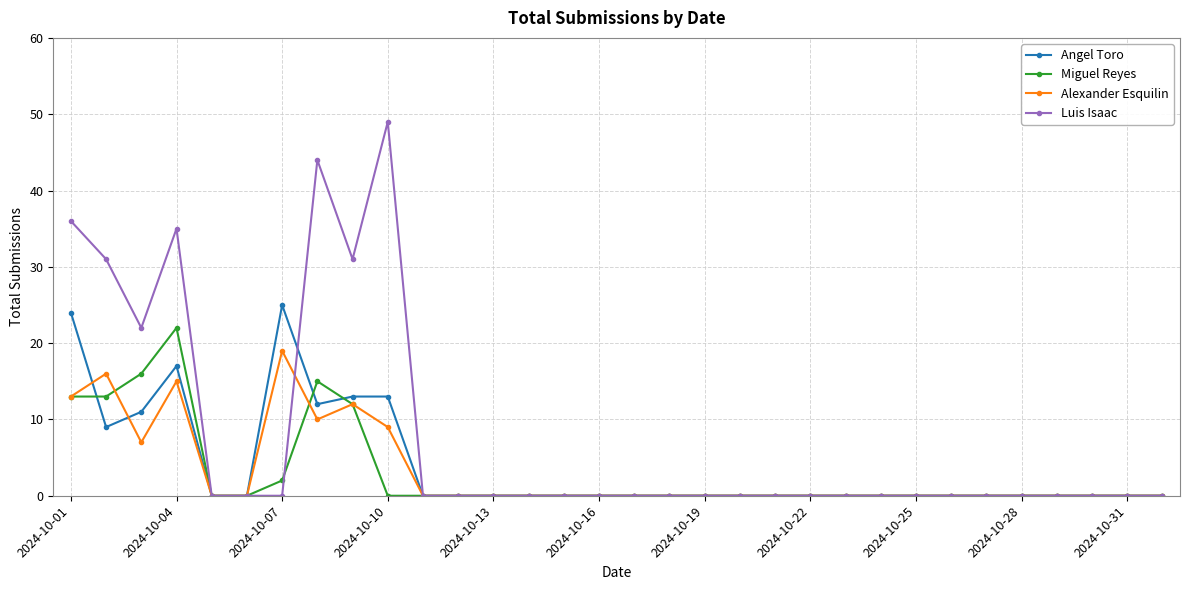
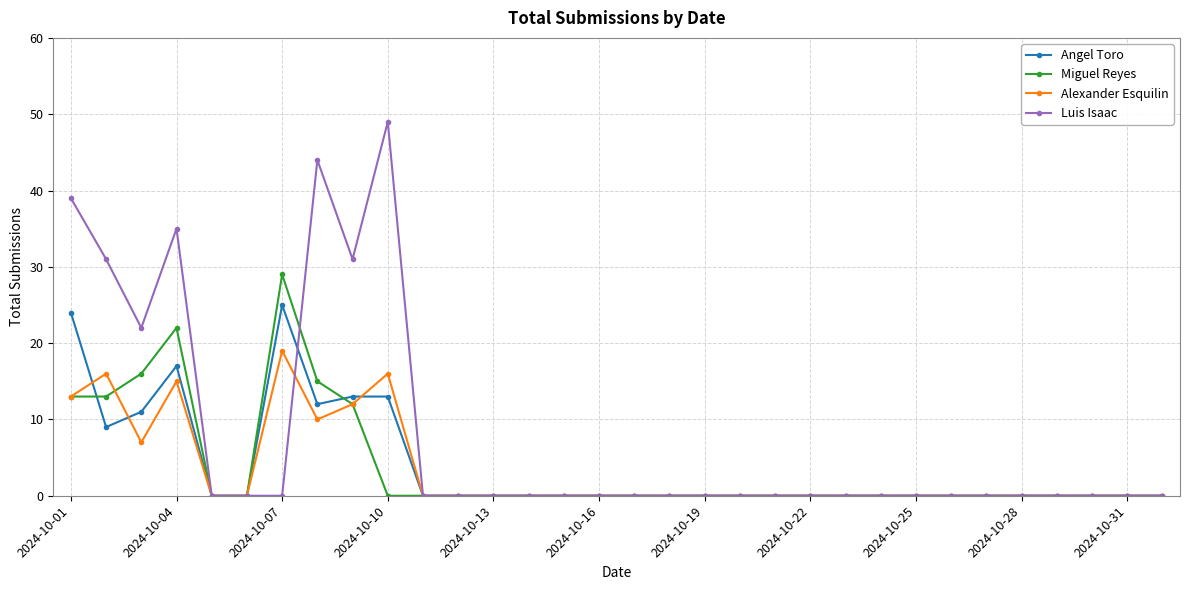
  {
    "Angel Toro": {
      "2024-10-01": 24,
      "2024-10-04": 17,
      "2024-10-07": 25,
      "2024-10-10": 13
    },
    "Miguel Reyes": {
      "2024-10-04": 22,
-     "2024-10-07": 2,
+     "2024-10-07": 29,
      "2024-10-10": 0
    },
    "Alexander Esquilin": {
      "2024-10-04": 15,
      "2024-10-07": 19,
-     "2024-10-10": 9
+     "2024-10-10": 16
    },
    "Luis Isaac": {
-     "2024-10-01": 36,
+     "2024-10-01": 39,
      "2024-10-04": 35,
      "2024-10-07": 0,
      "2024-10-10": 49
    }
  }
